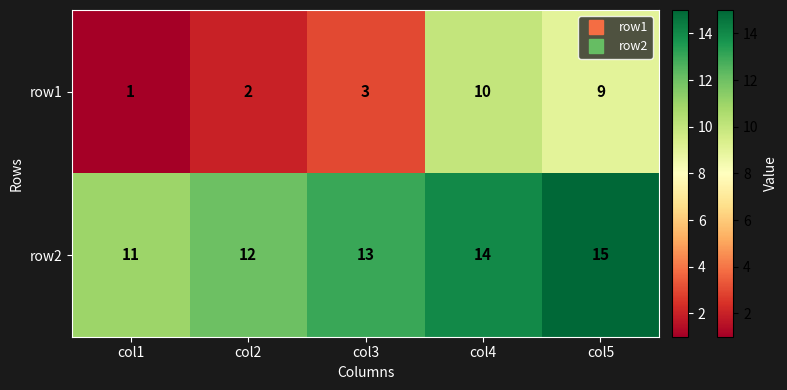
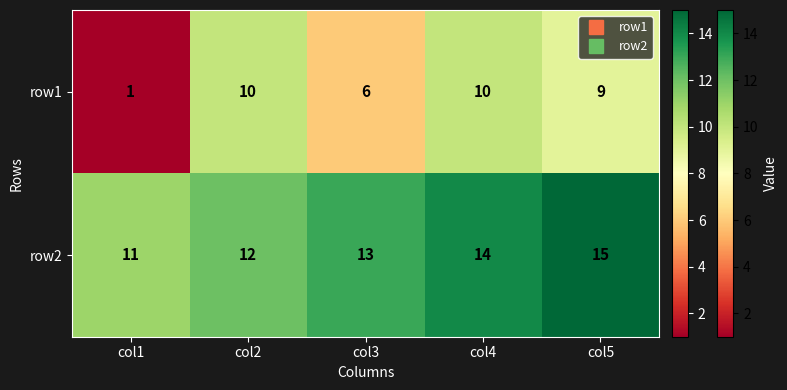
  {
    "row1": {
      "col1": 1,
-     "col2": 2,
-     "col3": 3,
+     "col2": 10,
+     "col3": 6,
      "col4": 10,
      "col5": 9
    },
    "row2": {
      "col1": 11,
      "col2": 12,
      "col3": 13,
      "col4": 14,
      "col5": 15
    }
  }
